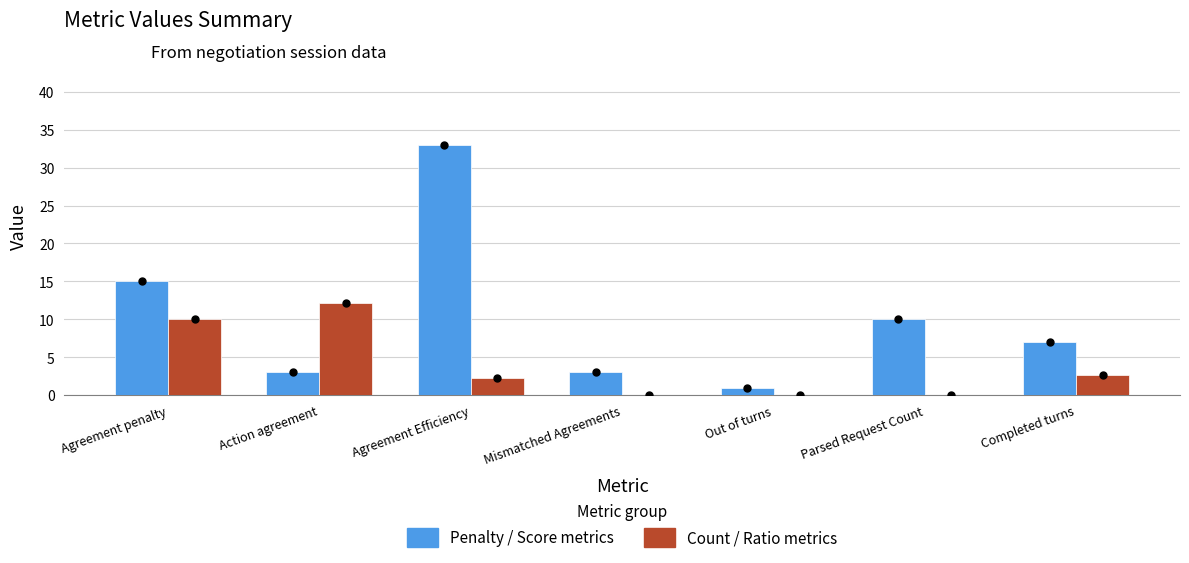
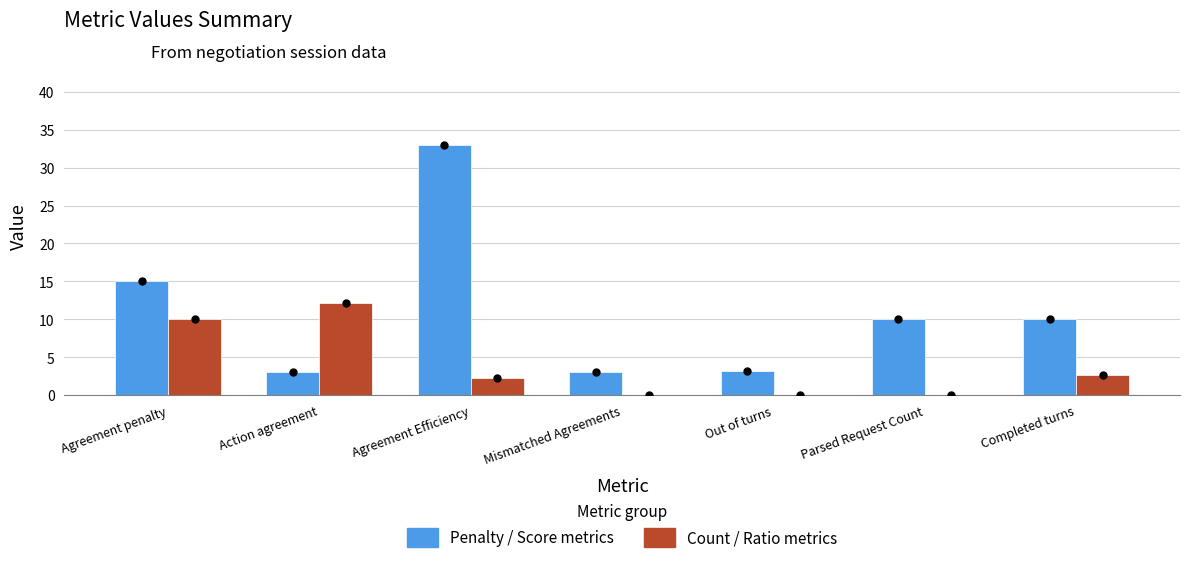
  {
    "Penalty / Score metrics": {
      "Agreement penalty": 15,
      "Action agreement": 3,
      "Agreement Efficiency": 33,
      "Mismatched Agreements": 3,
-     "Out of turns": 1,
+     "Out of turns": 3,
      "Parsed Request Count": 10,
-     "Completed turns": 7
+     "Completed turns": 10
    },
    "Count / Ratio metrics": {
      "Agreement penalty": 10,
      "Action agreement": 12,
      "Agreement Efficiency": 2,
      "Mismatched Agreements": 0,
      "Out of turns": 0,
      "Parsed Request Count": 0,
      "Completed turns": 3
    }
  }
